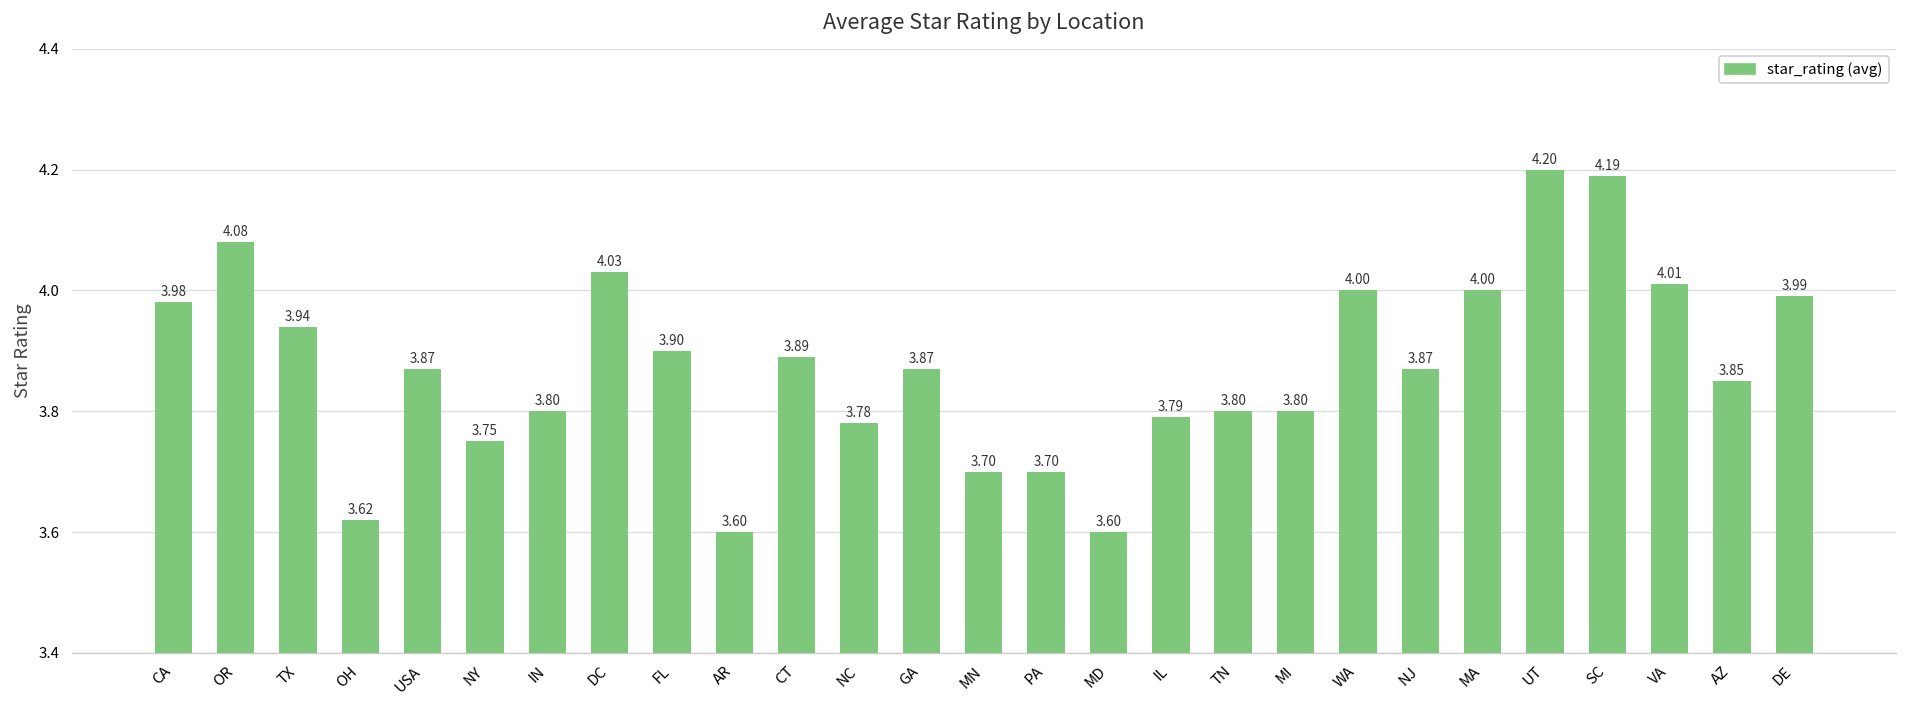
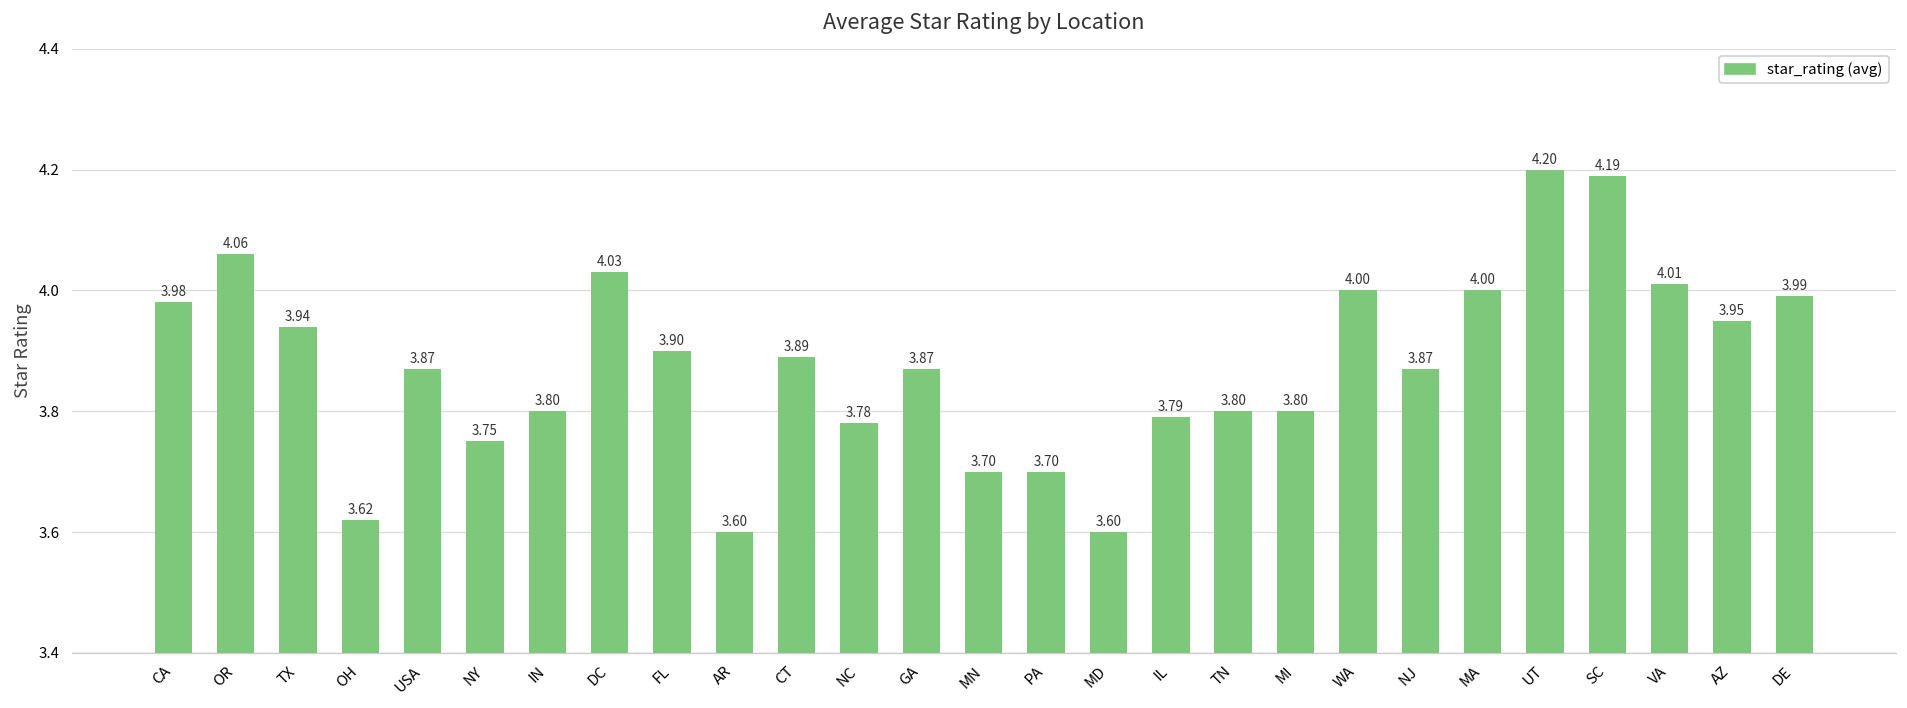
  {
    "CA": 3.98,
-   "OR": 4.08,
+   "OR": 4.06,
    "TX": 3.94,
    "OH": 3.62,
    "USA": 3.87,
    "NY": 3.75,
    "IN": 3.80,
    "DC": 4.03,
    "FL": 3.90,
    "AR": 3.60,
    "CT": 3.89,
    "NC": 3.78,
    "GA": 3.87,
    "MN": 3.70,
    "PA": 3.70,
    "MD": 3.60,
    "IL": 3.79,
    "TN": 3.80,
    "MI": 3.80,
    "WA": 4.00,
    "NJ": 3.87,
    "MA": 4.00,
    "UT": 4.20,
    "SC": 4.19,
    "VA": 4.01,
-   "AZ": 3.85,
+   "AZ": 3.95,
    "DE": 3.99
  }
